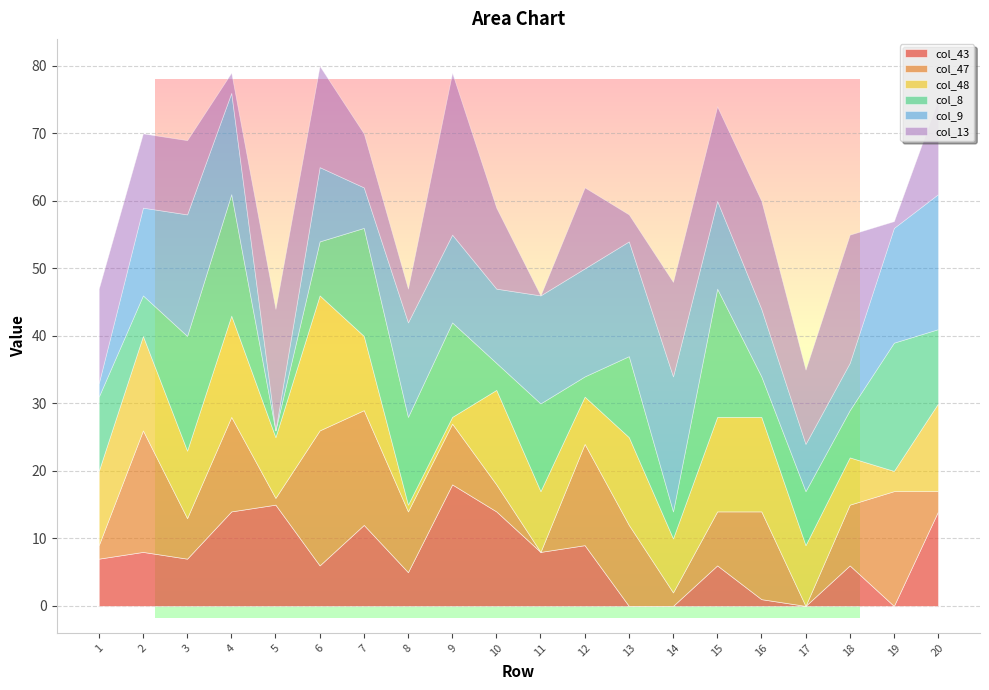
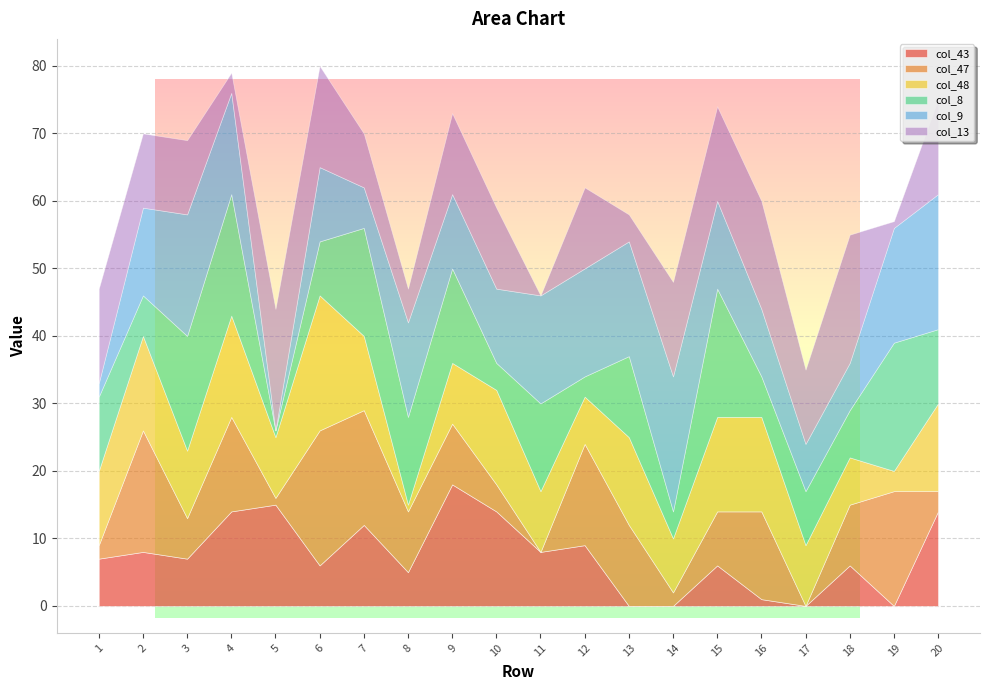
  {
    "col_48": {
      "1": 11,
      "2": 14,
      "3": 10,
      "4": 15,
      "5": 9,
      "6": 20,
      "7": 11,
      "8": 1,
-     "9": 1,
+     "9": 9,
      "10": 14,
      "11": 9,
      "12": 7,
      "13": 13,
      "14": 8,
      "15": 14,
      "16": 14,
      "17": 9,
      "18": 7,
      "19": 3,
      "20": 13
    },
    "col_8": {
      "1": 11,
      "2": 6,
      "3": 17,
      "4": 18,
      "6": 8,
      "7": 16,
      "8": 13,
      "9": 14,
      "10": 4,
      "11": 13,
      "12": 3,
      "13": 12,
      "14": 4,
      "15": 19,
      "16": 6,
      "17": 8,
      "18": 7,
      "19": 19,
      "20": 11
    },
    "col_9": {
      "1": 2,
      "2": 13,
      "3": 18,
      "4": 15,
      "6": 11,
      "7": 6,
      "8": 14,
-     "9": 13,
+     "9": 11,
      "10": 11,
      "12": 16,
      "13": 17,
      "14": 20,
      "15": 13,
      "16": 10,
      "17": 7,
      "18": 7,
      "19": 17,
      "20": 20
    },
    "col_13": {
      "1": 14,
      "2": 11,
      "3": 11,
      "4": 3,
      "5": 18,
      "6": 15,
      "7": 8,
      "8": 5,
-     "9": 24,
+     "9": 12,
      "10": 12,
      "12": 12,
      "13": 4,
      "14": 14,
      "15": 14,
      "16": 16,
      "17": 11,
      "18": 19,
      "19": 1
    }
  }
